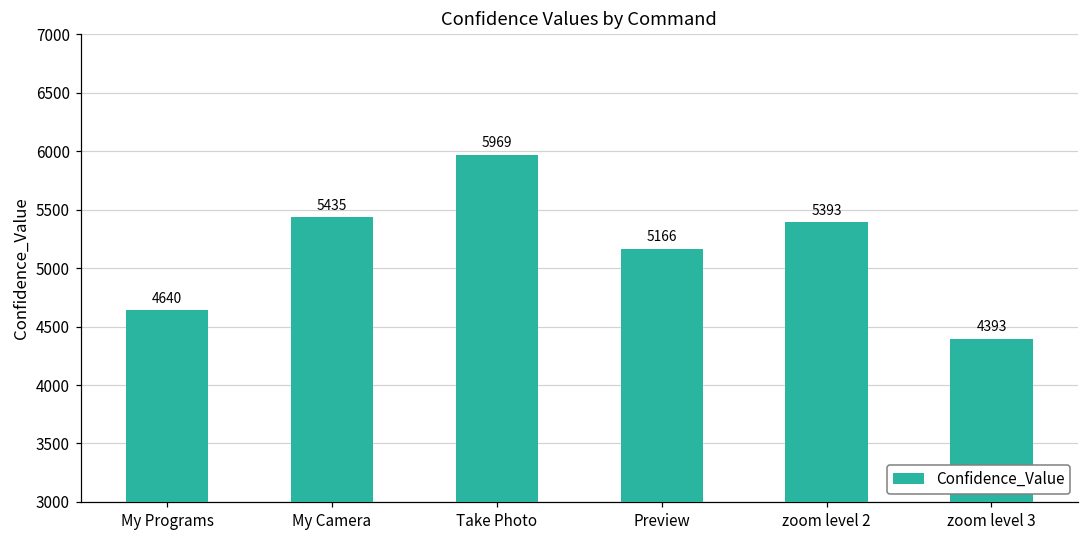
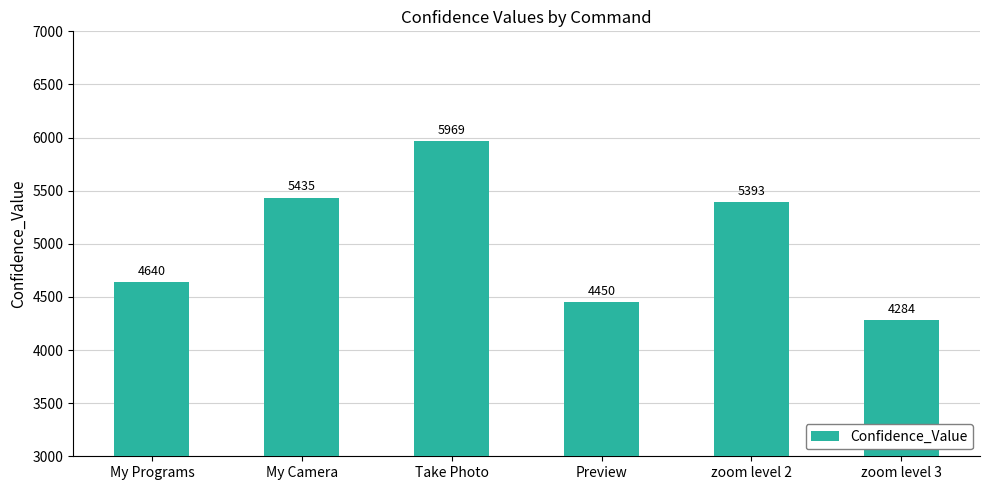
  {
    "My Programs": 4640,
    "My Camera": 5435,
    "Take Photo": 5969,
-   "Preview": 5166,
+   "Preview": 4450,
    "zoom level 2": 5393,
-   "zoom level 3": 4393
+   "zoom level 3": 4284
  }
